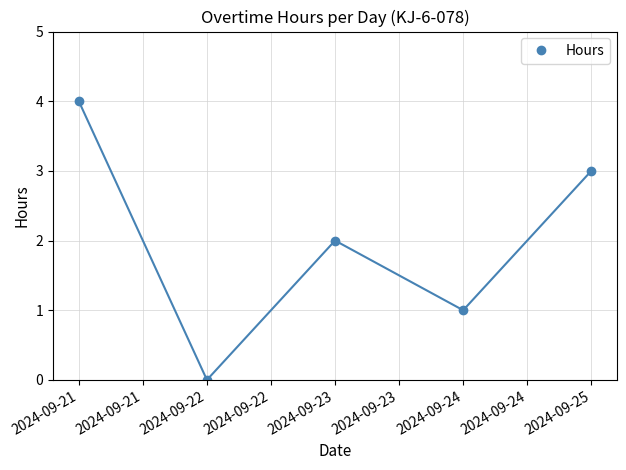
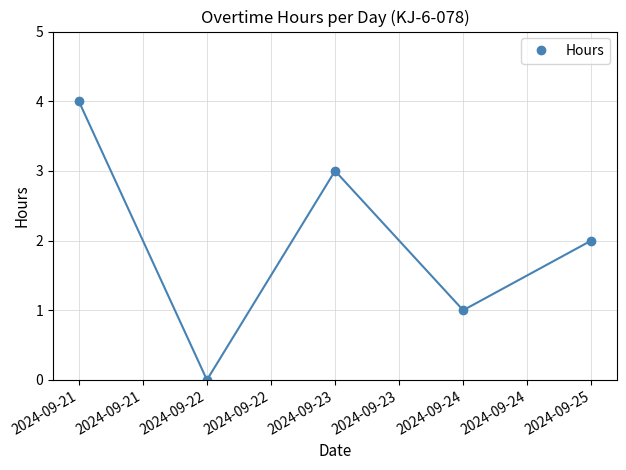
  {
    "2024-09-21": 4,
    "2024-09-22": 0,
-   "2024-09-23": 2,
+   "2024-09-23": 3,
    "2024-09-24": 1,
-   "2024-09-25": 3
+   "2024-09-25": 2
  }
